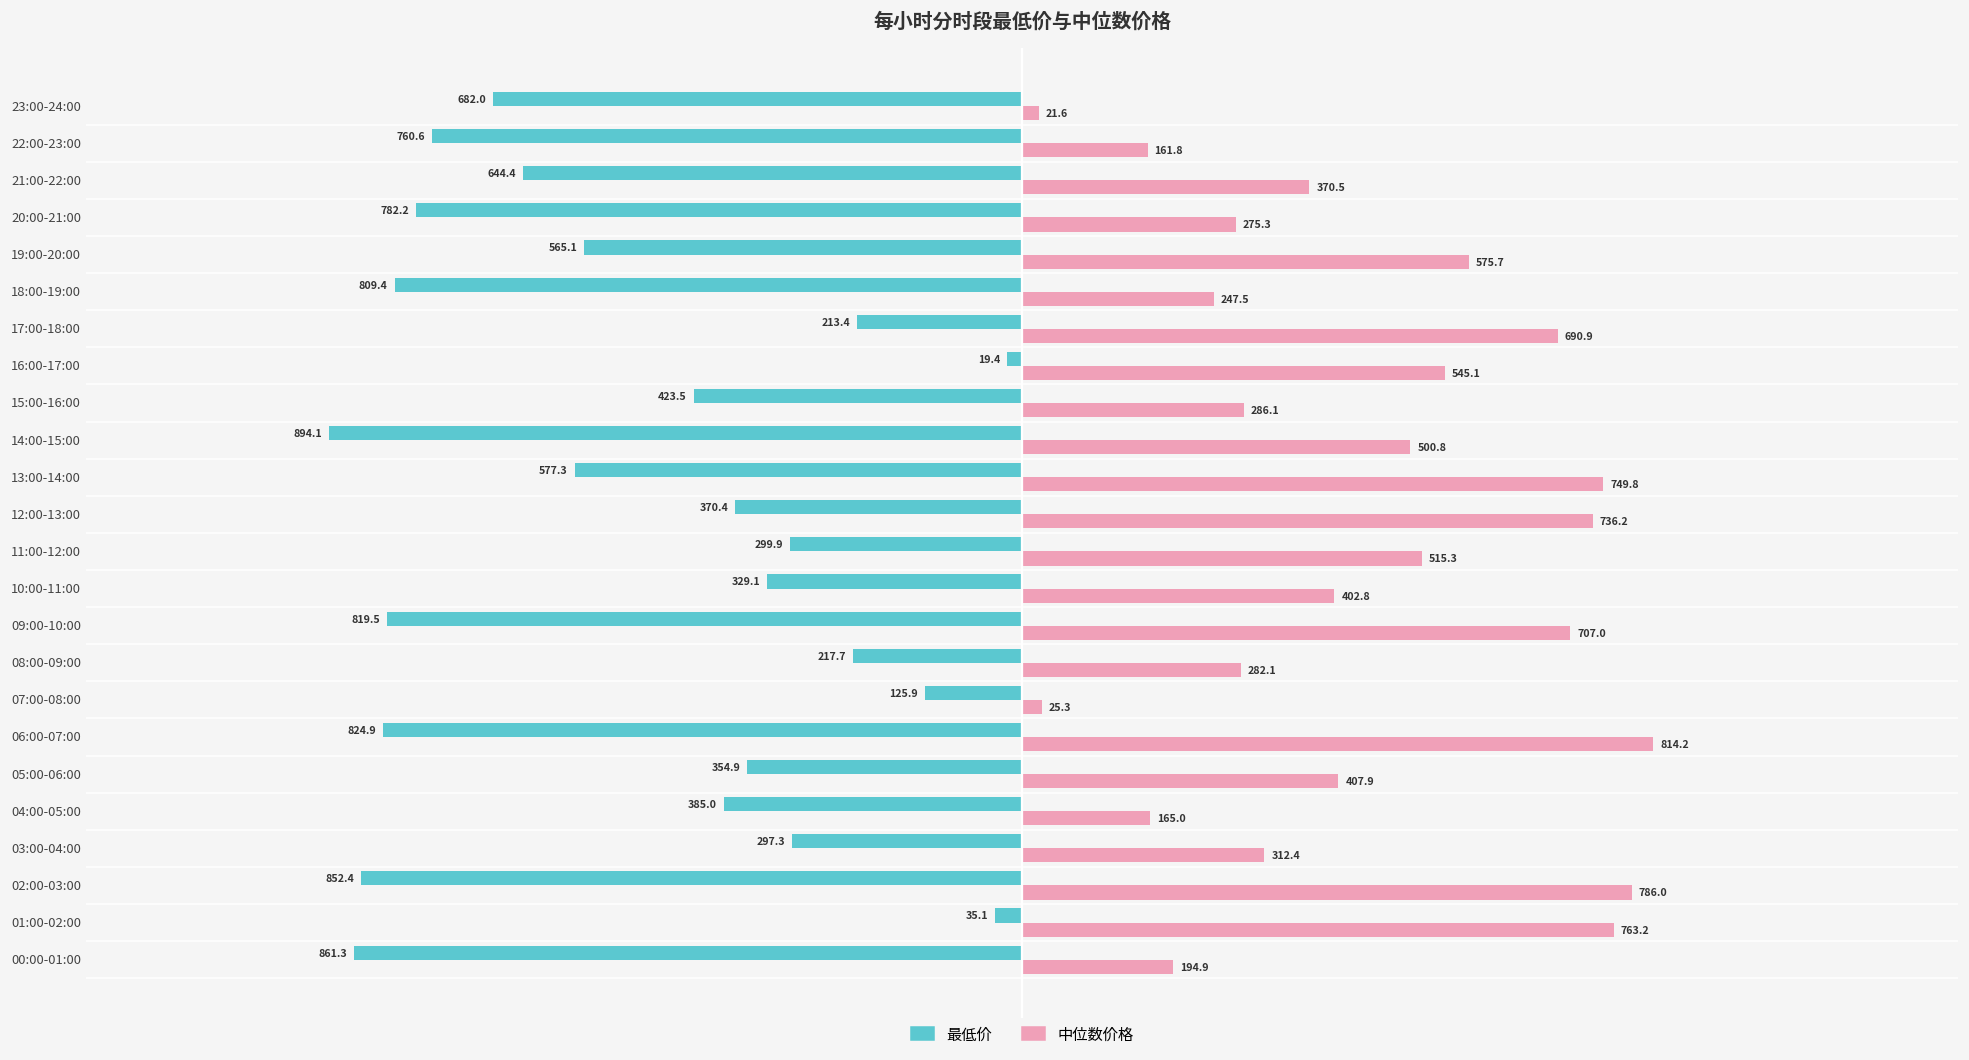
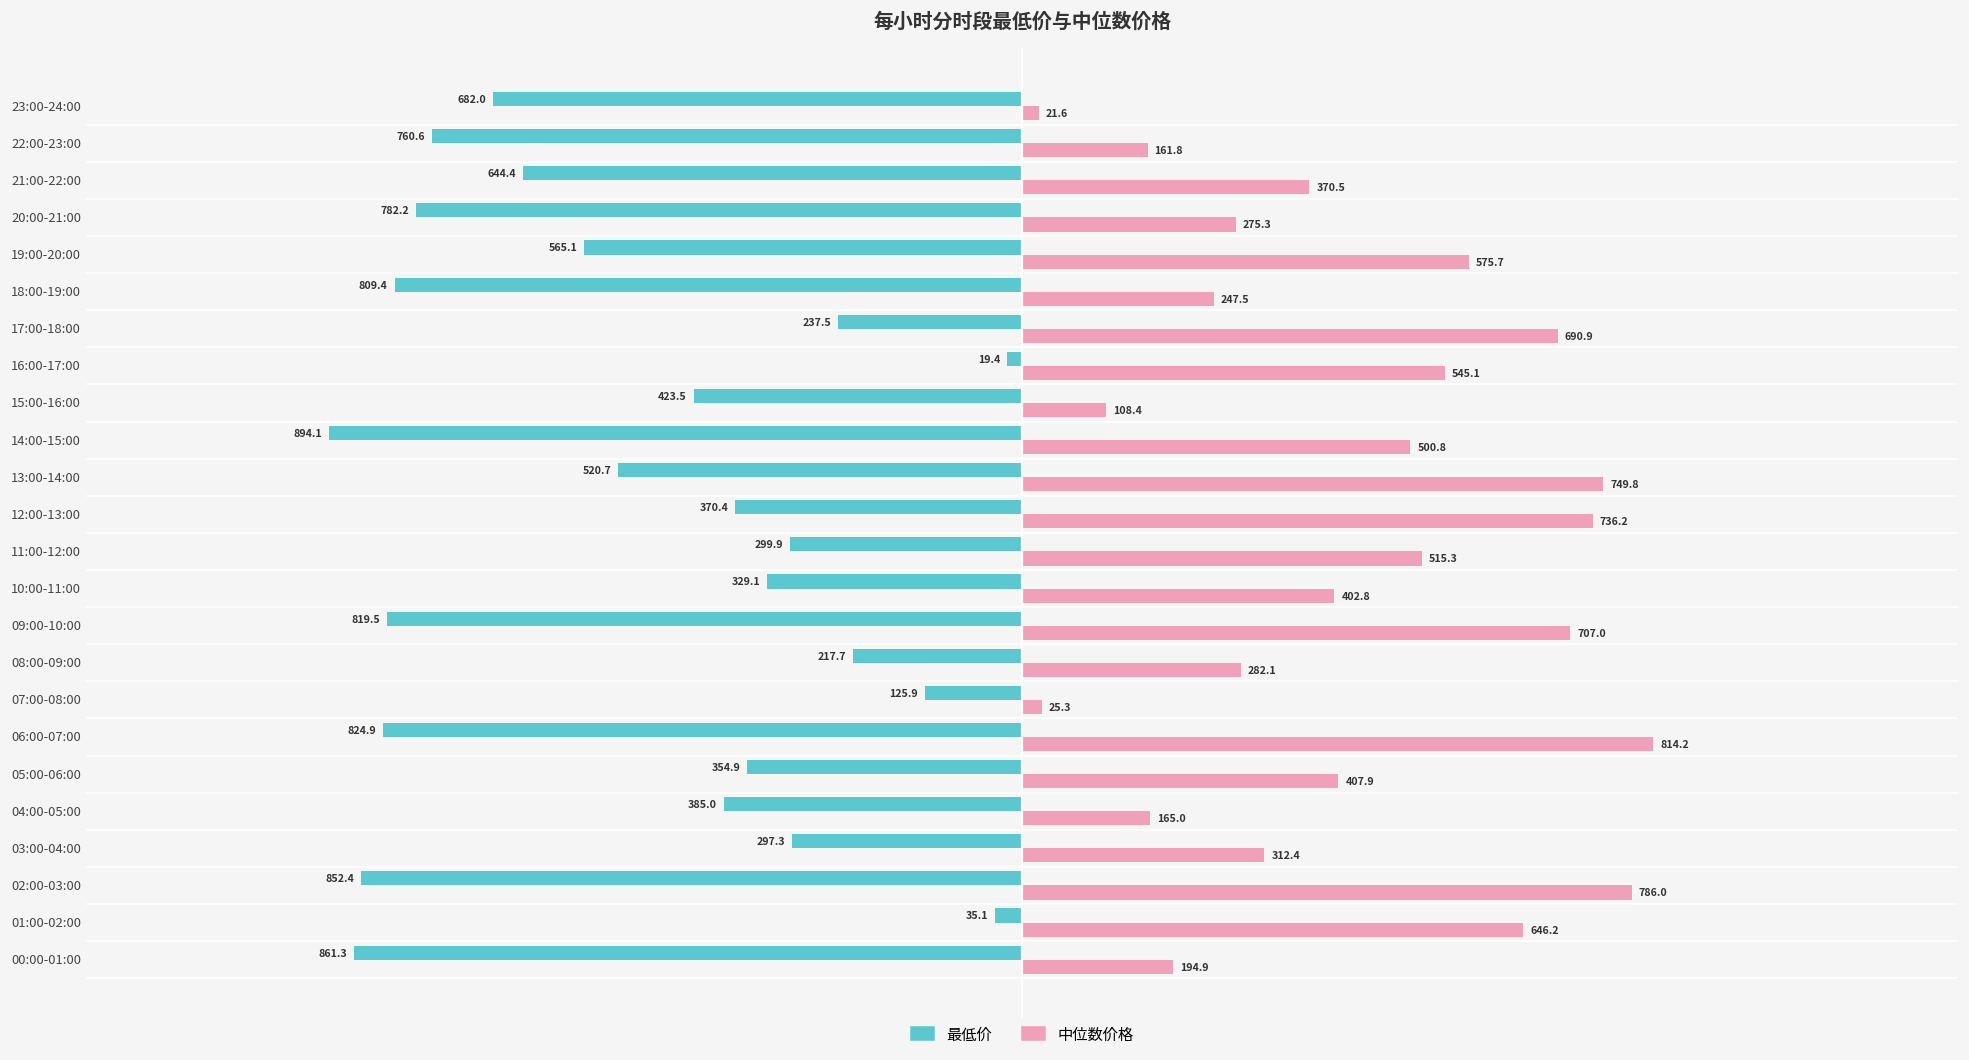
  {
    "最低价": {
-     "17:00-18:00": 213.4,
-     "13:00-14:00": 577.3
+     "17:00-18:00": 237.5,
+     "13:00-14:00": 520.7
    },
    "中位数价格": {
-     "15:00-16:00": 286.1,
-     "01:00-02:00": 763.2
+     "15:00-16:00": 108.4,
+     "01:00-02:00": 646.2
    }
  }
